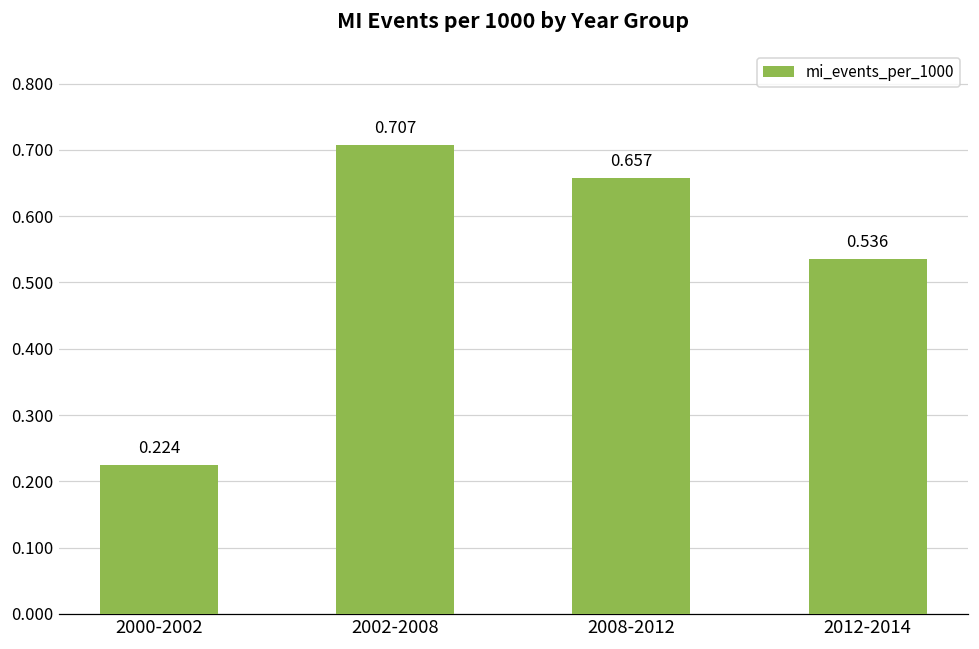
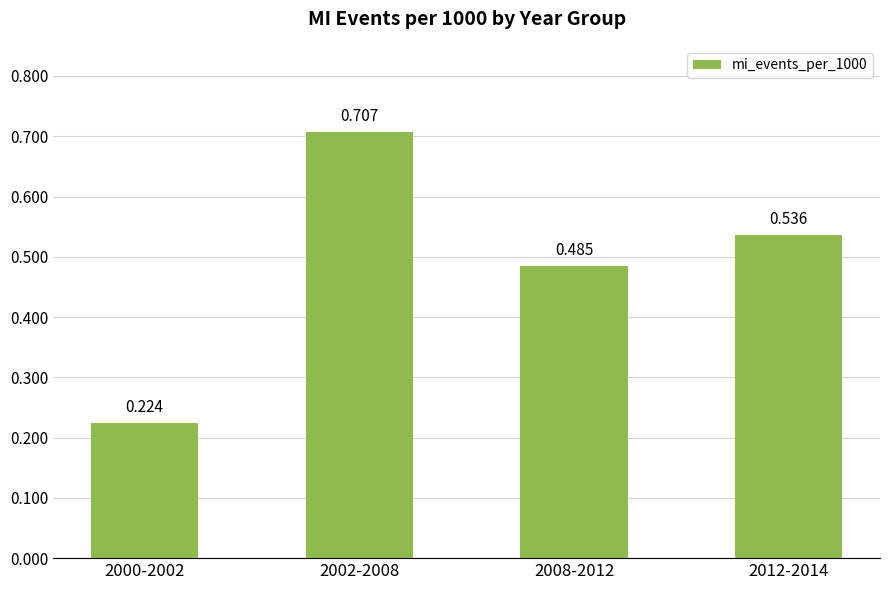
  {
    "2000-2002": 0.224,
    "2002-2008": 0.707,
-   "2008-2012": 0.657,
+   "2008-2012": 0.485,
    "2012-2014": 0.536
  }
